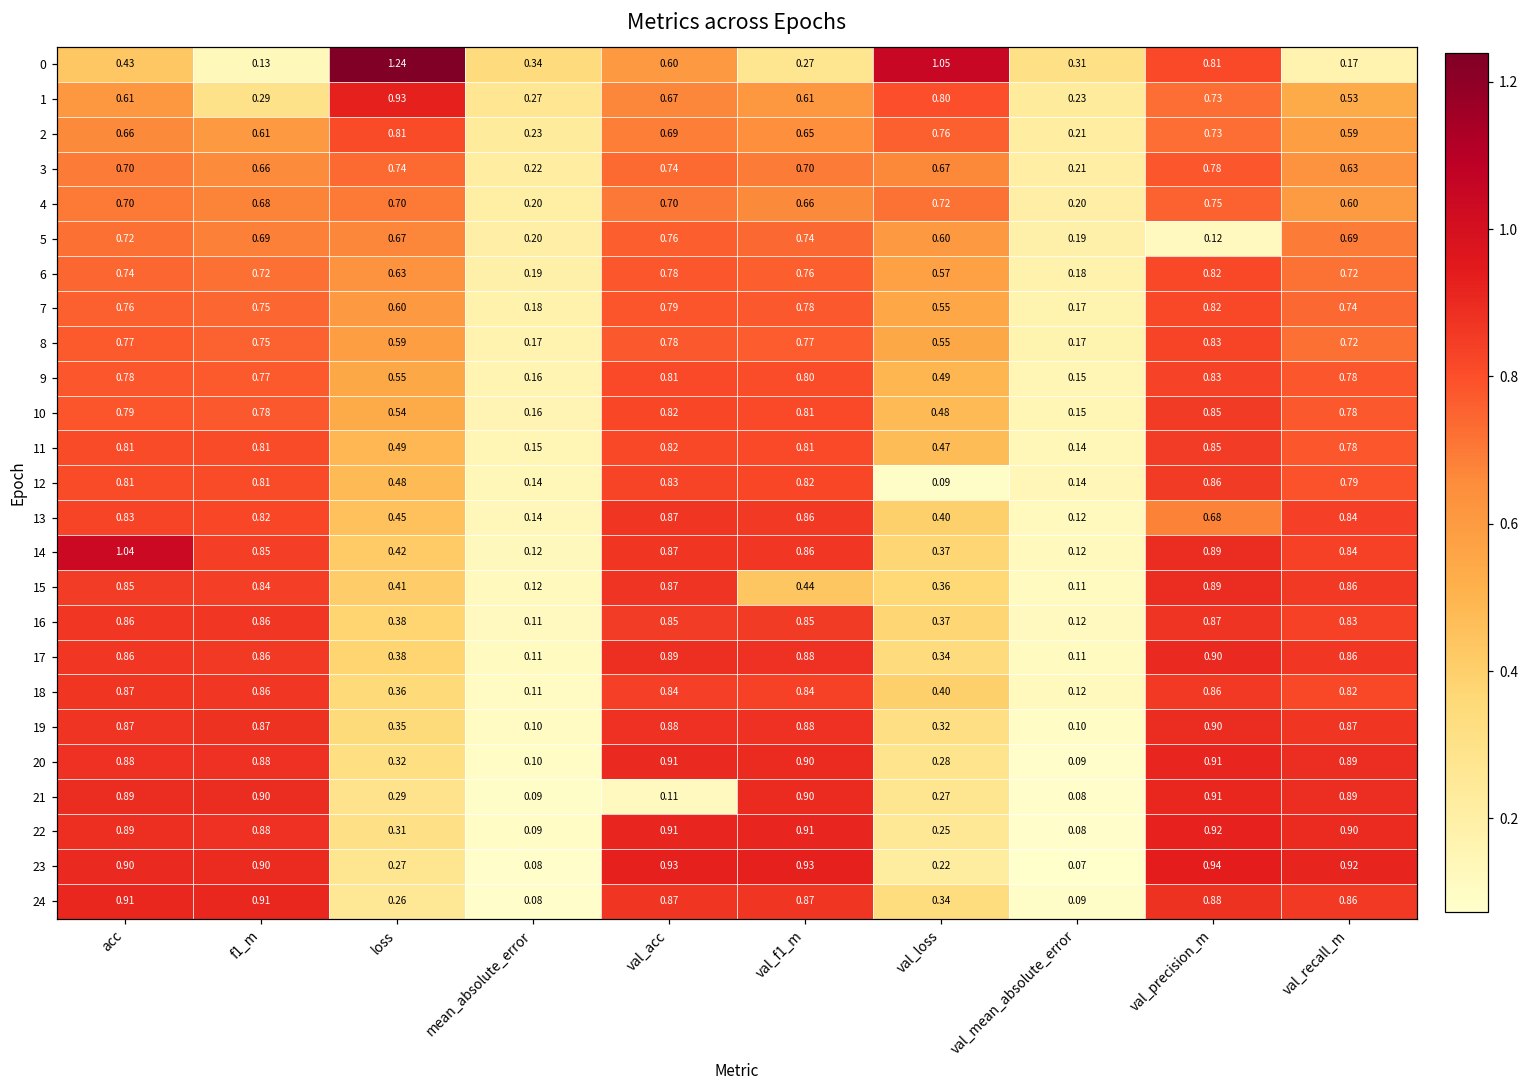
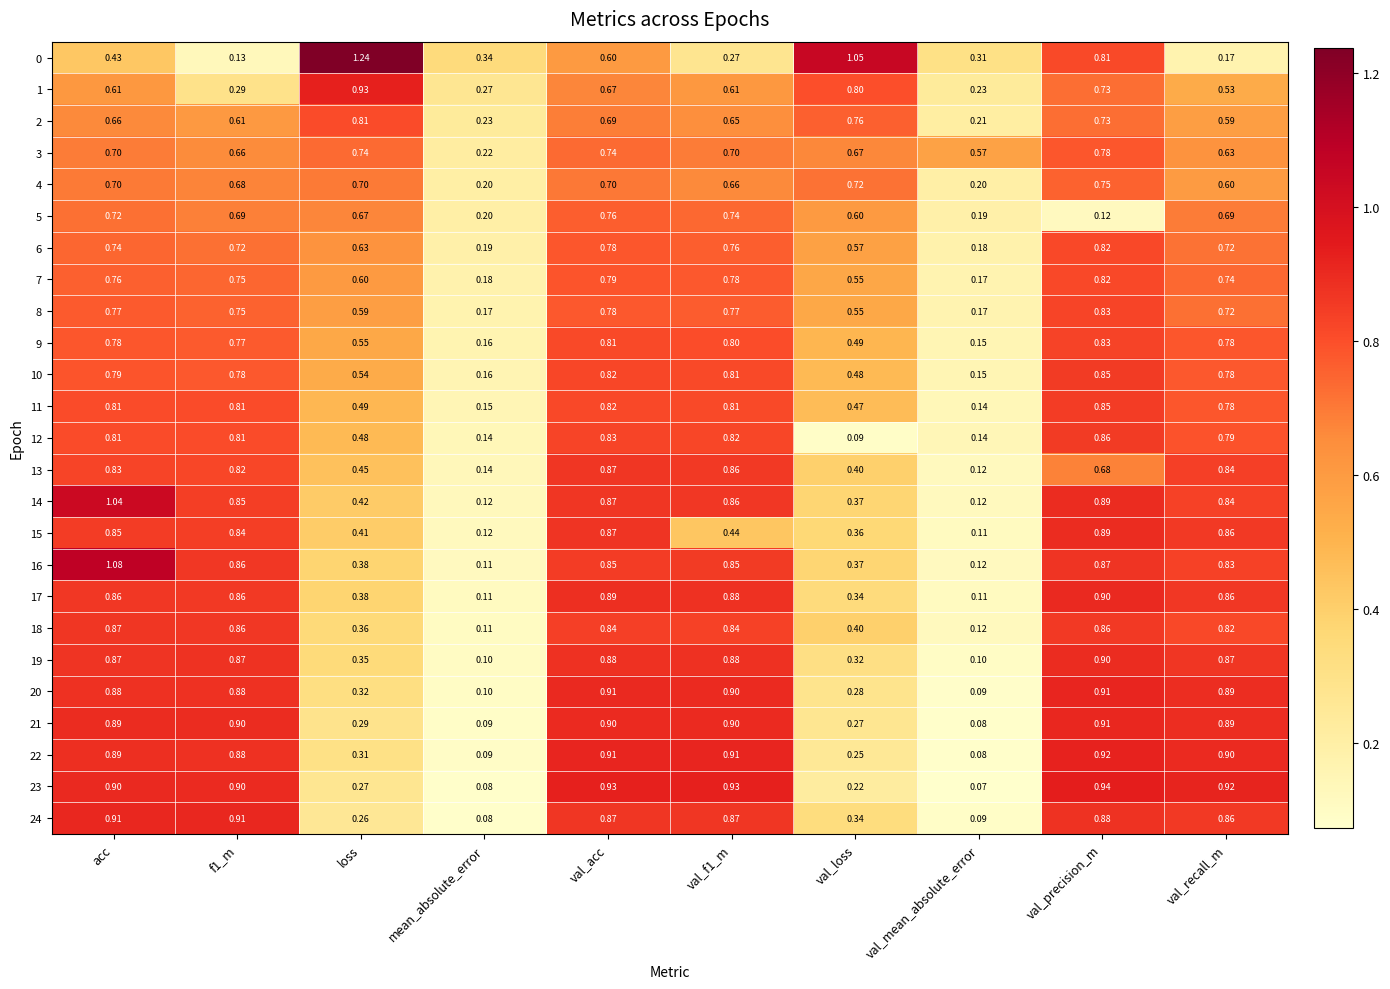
  {
    "3": {
      "acc": 0.70,
      "f1_m": 0.66,
      "loss": 0.74,
      "mean_absolute_error": 0.22,
      "val_acc": 0.74,
      "val_f1_m": 0.70,
      "val_loss": 0.67,
-     "val_mean_absolute_error": 0.21,
+     "val_mean_absolute_error": 0.57,
      "val_precision_m": 0.78,
      "val_recall_m": 0.63
    },
    "16": {
-     "acc": 0.86,
+     "acc": 1.08,
      "f1_m": 0.86,
      "loss": 0.38,
      "mean_absolute_error": 0.11,
      "val_acc": 0.85,
      "val_f1_m": 0.85,
      "val_loss": 0.37,
      "val_mean_absolute_error": 0.12,
      "val_precision_m": 0.87,
      "val_recall_m": 0.83
    },
    "21": {
      "acc": 0.89,
      "f1_m": 0.90,
      "loss": 0.29,
      "mean_absolute_error": 0.09,
-     "val_acc": 0.11,
+     "val_acc": 0.90,
      "val_f1_m": 0.90,
      "val_loss": 0.27,
      "val_mean_absolute_error": 0.08,
      "val_precision_m": 0.91,
      "val_recall_m": 0.89
    }
  }
